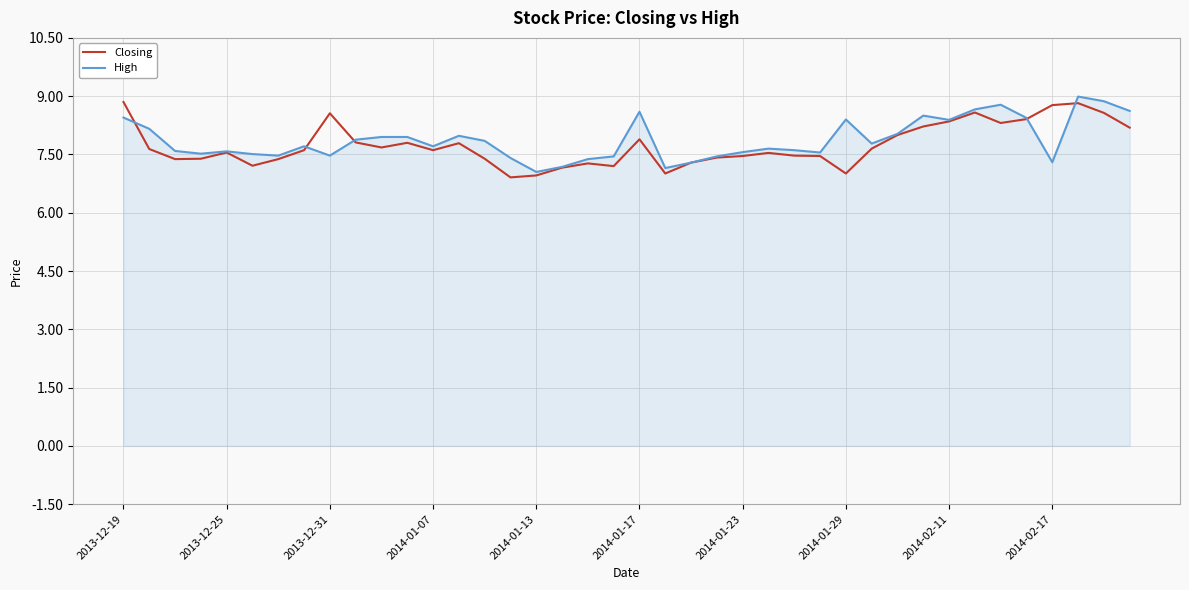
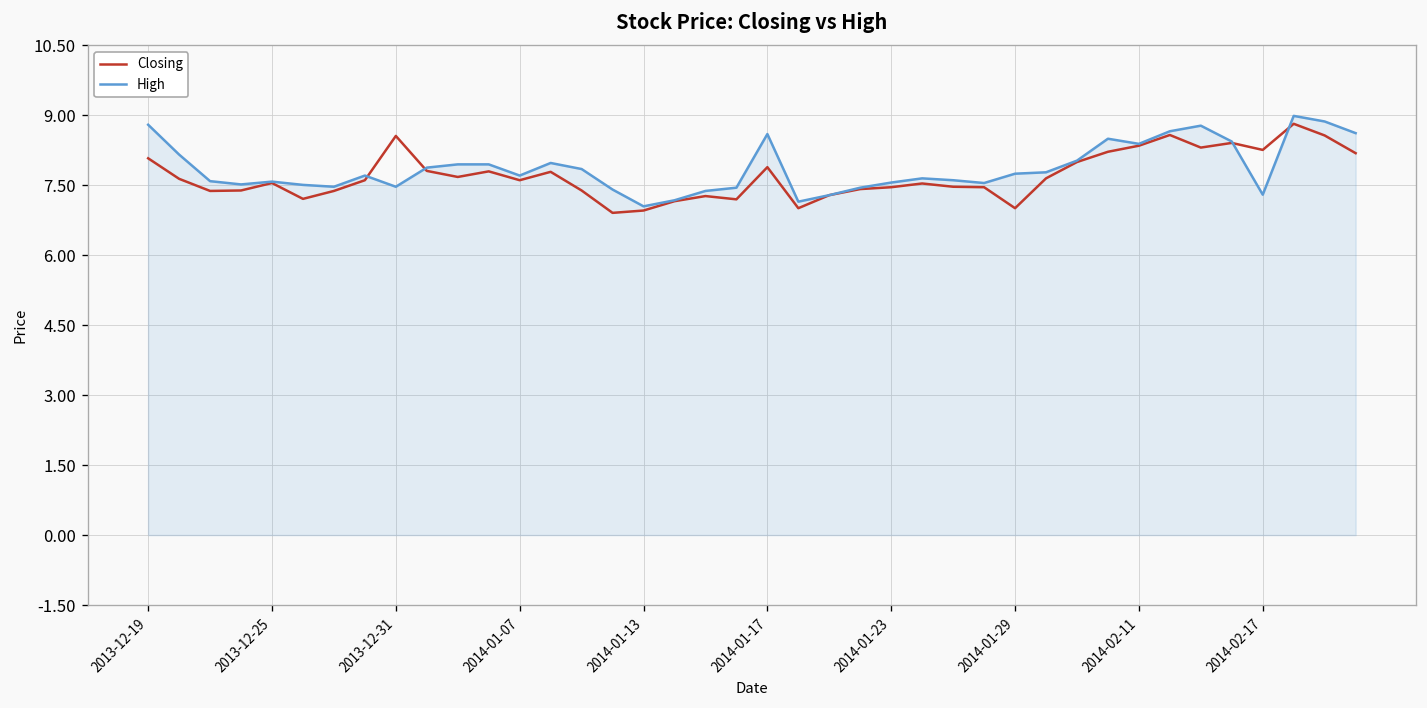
  {
    "Closing": {
-     "2013-12-19": 8.9,
+     "2013-12-19": 8.1,
      "2013-12-31": 8.6,
      "2014-01-07": 7.6,
      "2014-01-13": 7.0,
      "2014-01-17": 7.9,
      "2014-01-23": 7.5,
      "2014-01-29": 7.0,
-     "2014-02-17": 8.8
+     "2014-02-17": 8.3
    },
    "High": {
-     "2013-12-19": 8.5,
+     "2013-12-19": 8.8,
      "2013-12-31": 7.5,
      "2014-01-07": 7.7,
      "2014-01-13": 7.1,
      "2014-01-17": 8.6,
      "2014-01-23": 7.6,
-     "2014-01-29": 8.4,
+     "2014-01-29": 7.8,
      "2014-02-17": 7.3
    }
  }
